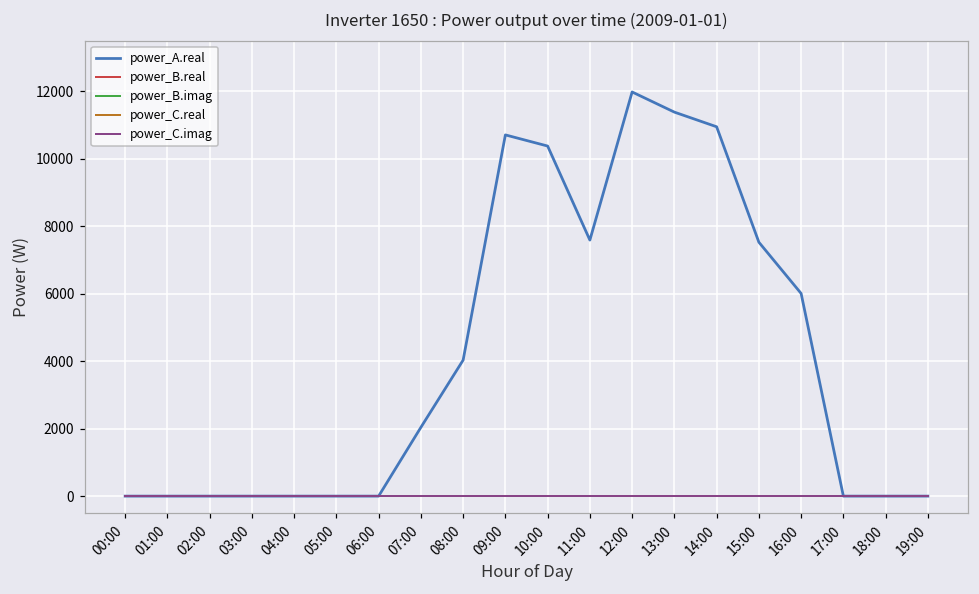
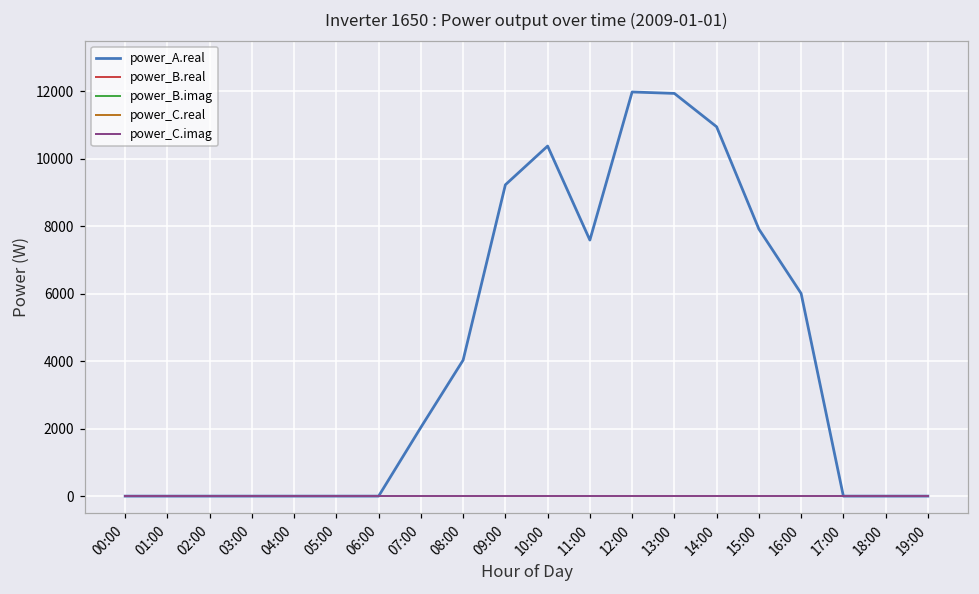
  {
    "power_A.real": {
      "07:00": 2000,
      "08:00": 4000,
-     "09:00": 10700,
+     "09:00": 9200,
      "10:00": 10400,
      "11:00": 7600,
      "12:00": 12000,
-     "13:00": 11400,
+     "13:00": 11900,
      "14:00": 11000,
-     "15:00": 7500,
+     "15:00": 7900,
      "16:00": 6000
    },
    "power_C.imag": {
      "07:00": 0,
      "08:00": 0,
      "09:00": 0,
      "10:00": 0,
      "11:00": 0,
      "12:00": 0,
      "13:00": 0,
      "14:00": 0,
      "15:00": 0,
      "16:00": 0
    }
  }
